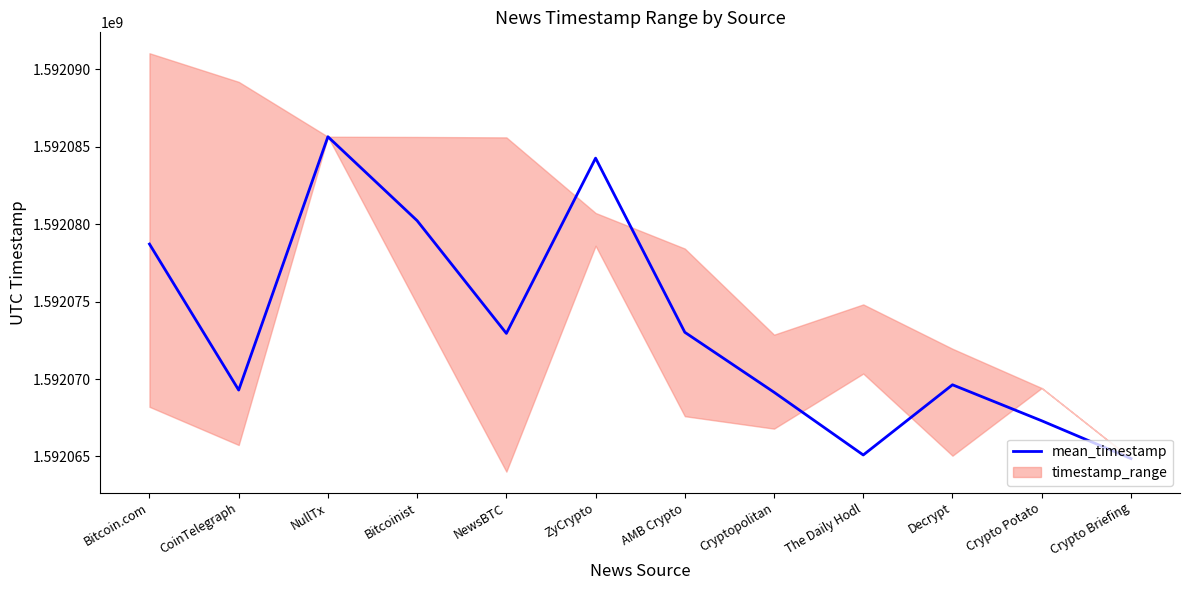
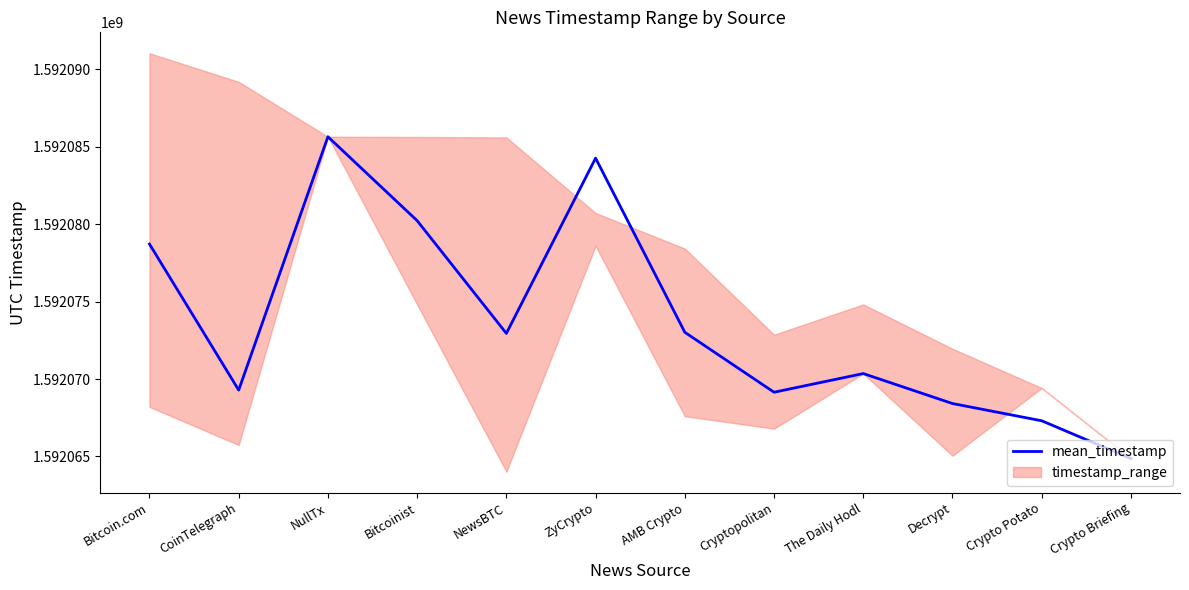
  {
    "mean_timestamp": {
      "Bitcoin.com": 1592078700,
      "CoinTelegraph": 1592069300,
      "Bitcoinist": 1592080200,
      "NewsBTC": 1592072900,
      "ZyCrypto": 1592084300,
      "AMB Crypto": 1592073000,
      "Cryptopolitan": 1592069100,
-     "The Daily Hodl": 1592065100,
-     "Decrypt": 1592069600,
+     "The Daily Hodl": 1592070400,
+     "Decrypt": 1592068400,
      "Crypto Potato": 1592067300
    }
  }
